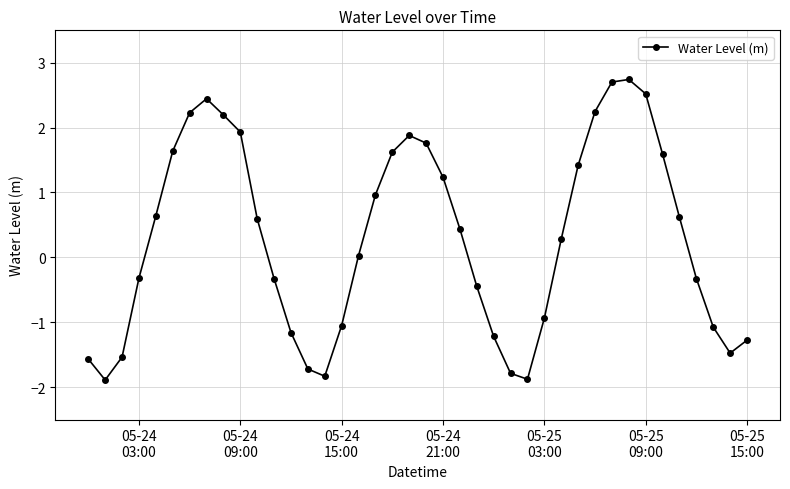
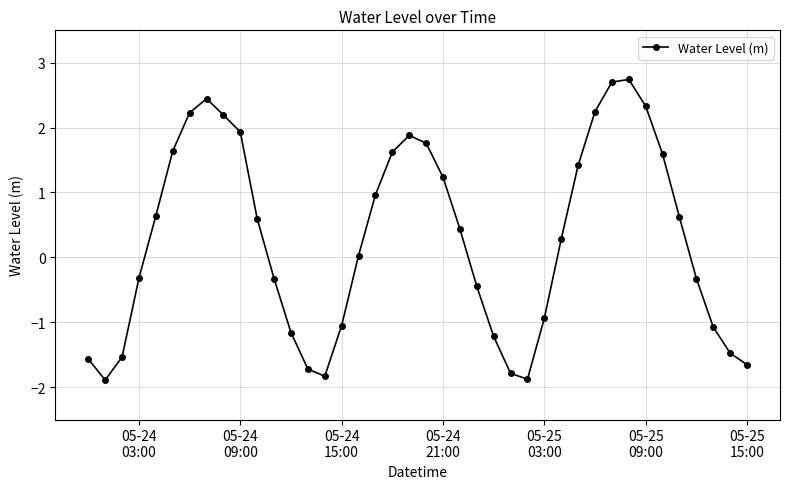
  {
    "05-24 03:00": -0.3,
    "05-24 09:00": 1.9,
    "05-24 15:00": -1.1,
    "05-24 21:00": 1.2,
    "05-25 03:00": -0.9,
-   "05-25 09:00": 2.5,
-   "05-25 15:00": -1.3
+   "05-25 09:00": 2.3,
+   "05-25 15:00": -1.7
  }
